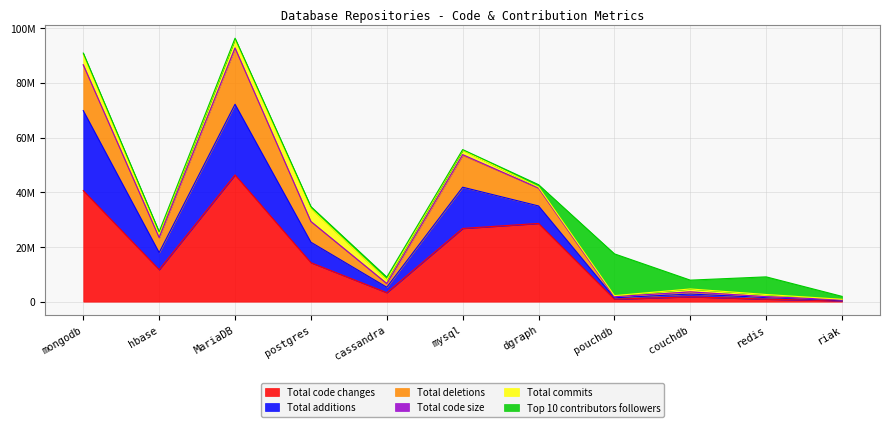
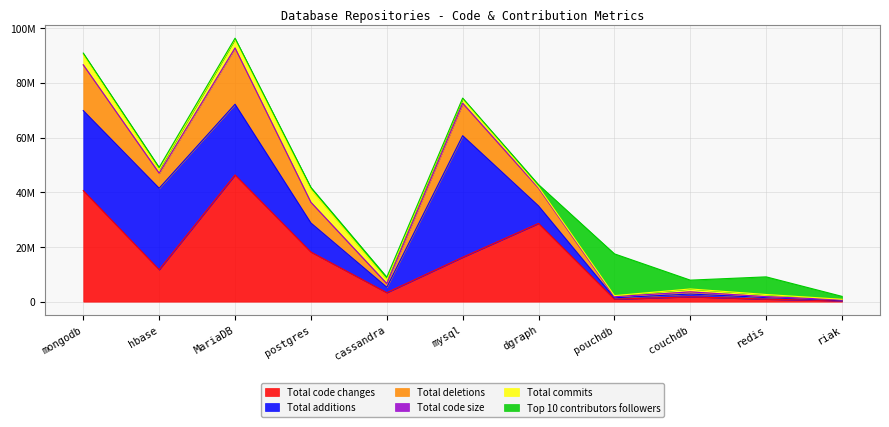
  {
    "Total code changes": {
      "mongodb": 41000000,
      "hbase": 12000000,
      "MariaDB": 46000000,
-     "postgres": 14000000,
+     "postgres": 18000000,
      "cassandra": 3000000,
-     "mysql": 27000000,
+     "mysql": 16000000,
      "dgraph": 29000000,
      "couchdb": 2000000
    },
    "Total additions": {
      "mongodb": 29000000,
-     "hbase": 6000000,
+     "hbase": 30000000,
      "MariaDB": 26000000,
-     "postgres": 7000000,
+     "postgres": 11000000,
      "cassandra": 2000000,
-     "mysql": 15000000,
+     "mysql": 44000000,
      "dgraph": 6000000
    },
    "Total commits": {
      "cassandra": 1000000,
      "couchdb": 1000000
    },
    "Top 10 contributors followers": {
      "cassandra": 1000000,
      "pouchdb": 15000000,
      "couchdb": 3000000,
      "redis": 6000000,
      "riak": 1000000
    }
  }
